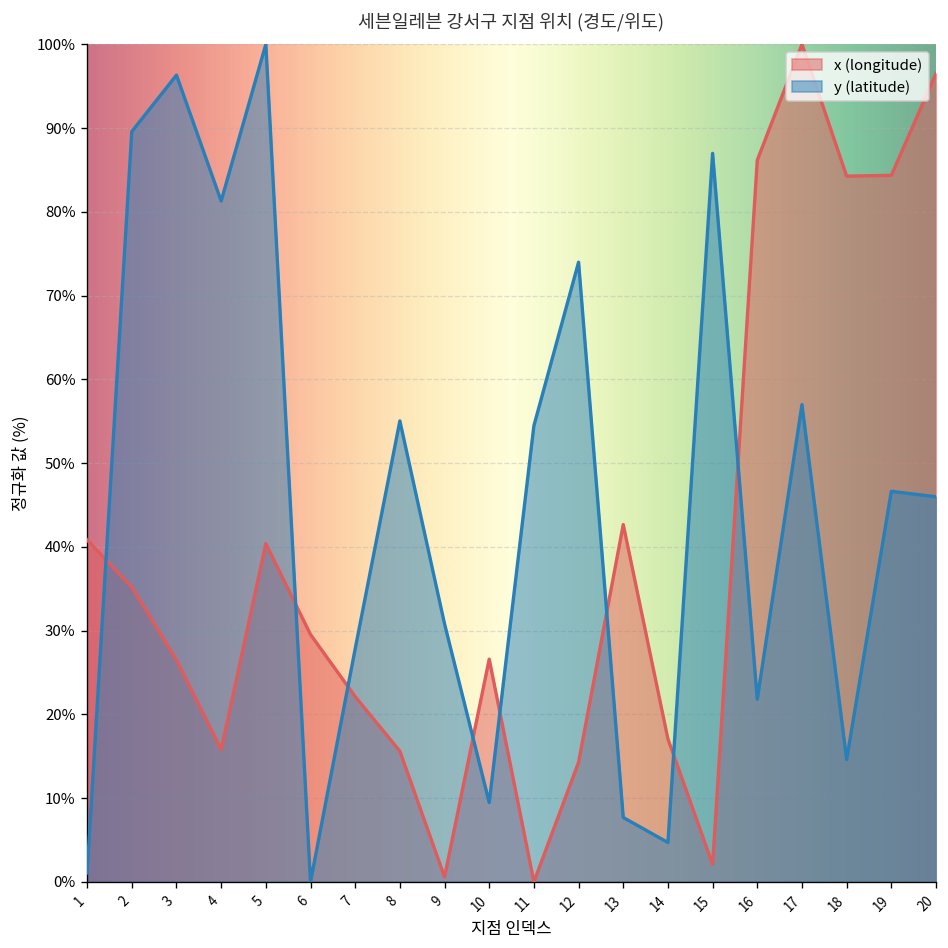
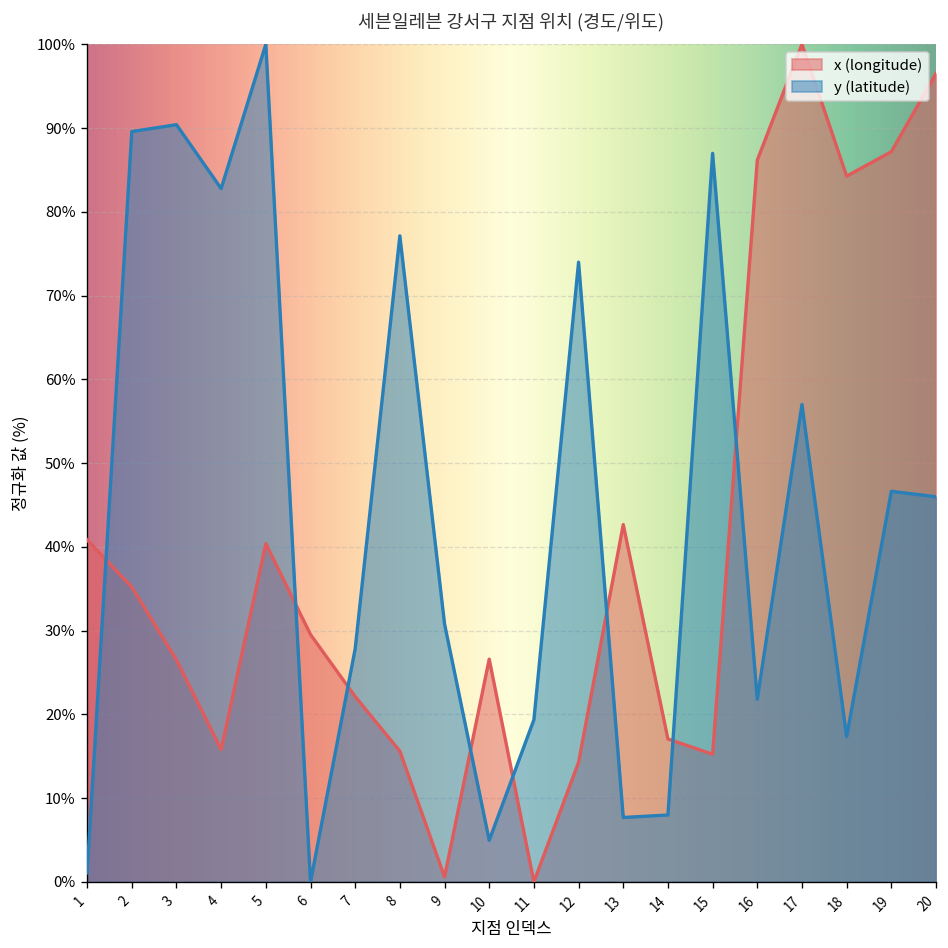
  {
    "x (longitude)": {
      "1": "41%",
      "2": "35%",
      "3": "26%",
      "4": "16%",
      "5": "40%",
      "6": "30%",
      "7": "22%",
      "8": "16%",
      "9": "1%",
      "10": "27%",
      "11": "0%",
      "12": "14%",
      "13": "43%",
      "14": "17%",
-     "15": "2%",
+     "15": "15%",
      "16": "86%",
      "17": "100%",
      "18": "84%",
-     "19": "84%",
+     "19": "87%",
      "20": "97%"
    },
    "y (latitude)": {
      "1": "1%",
      "2": "90%",
-     "3": "96%",
-     "4": "81%",
+     "3": "90%",
+     "4": "83%",
      "5": "100%",
      "6": "0%",
      "7": "28%",
-     "8": "55%",
+     "8": "77%",
      "9": "31%",
-     "10": "9%",
-     "11": "54%",
+     "10": "5%",
+     "11": "19%",
      "12": "74%",
      "13": "8%",
-     "14": "5%",
+     "14": "8%",
      "15": "87%",
      "16": "22%",
      "17": "57%",
-     "18": "15%",
+     "18": "17%",
      "19": "47%",
      "20": "46%"
    }
  }
